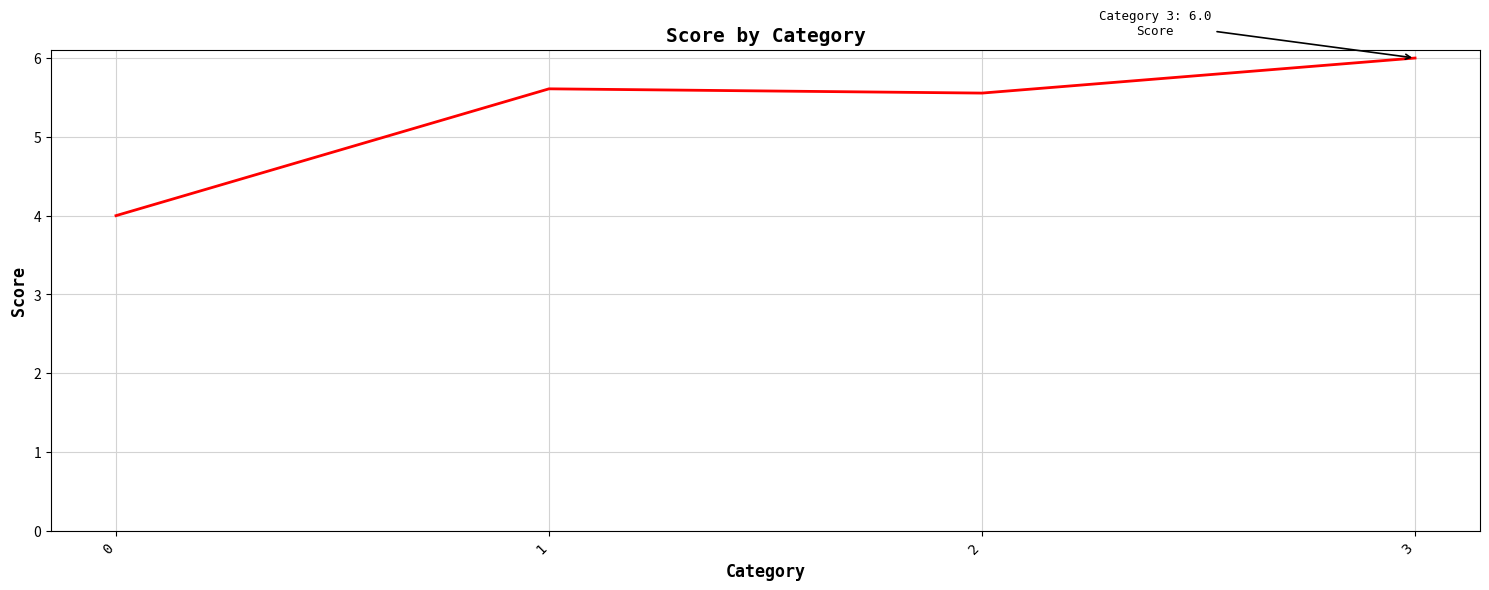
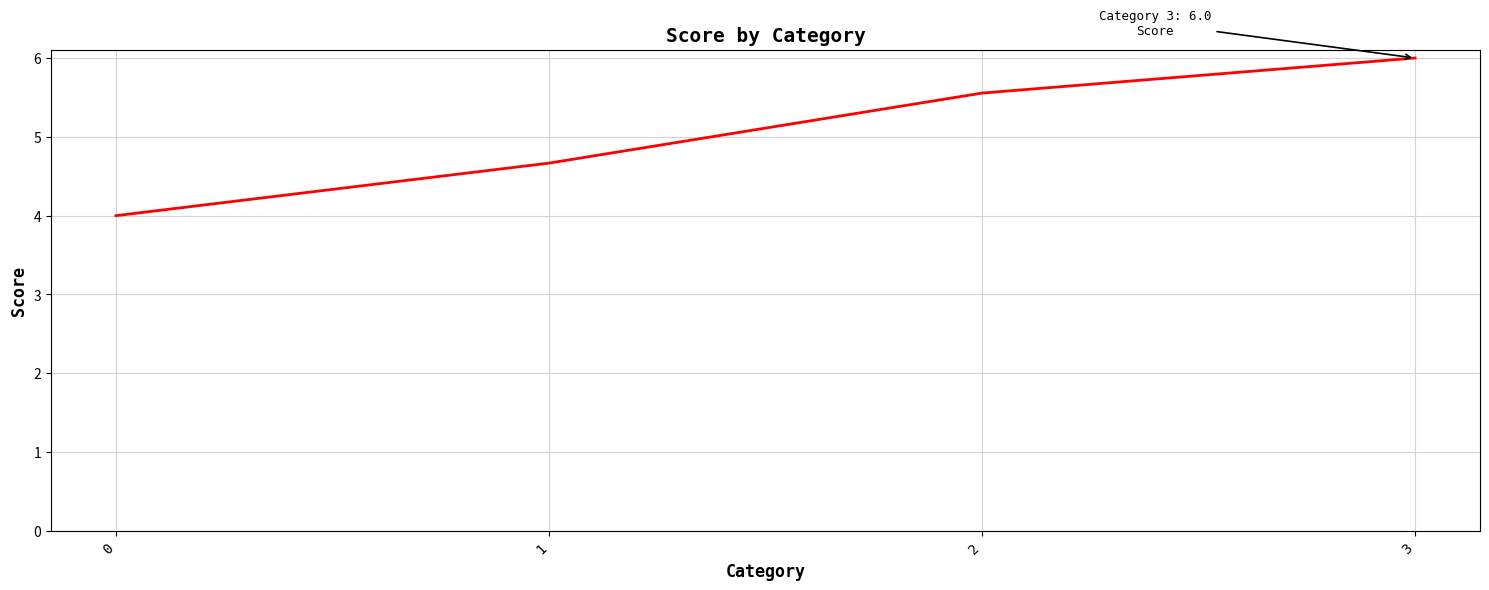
  {
    "0": 4.0,
-   "1": 5.6,
+   "1": 4.7,
    "2": 5.6
  }
